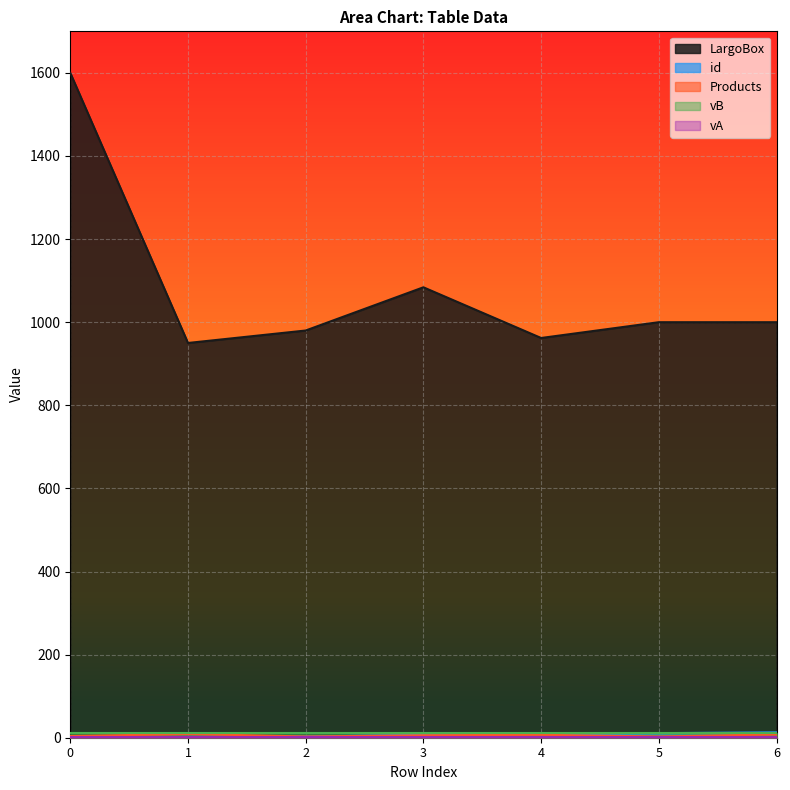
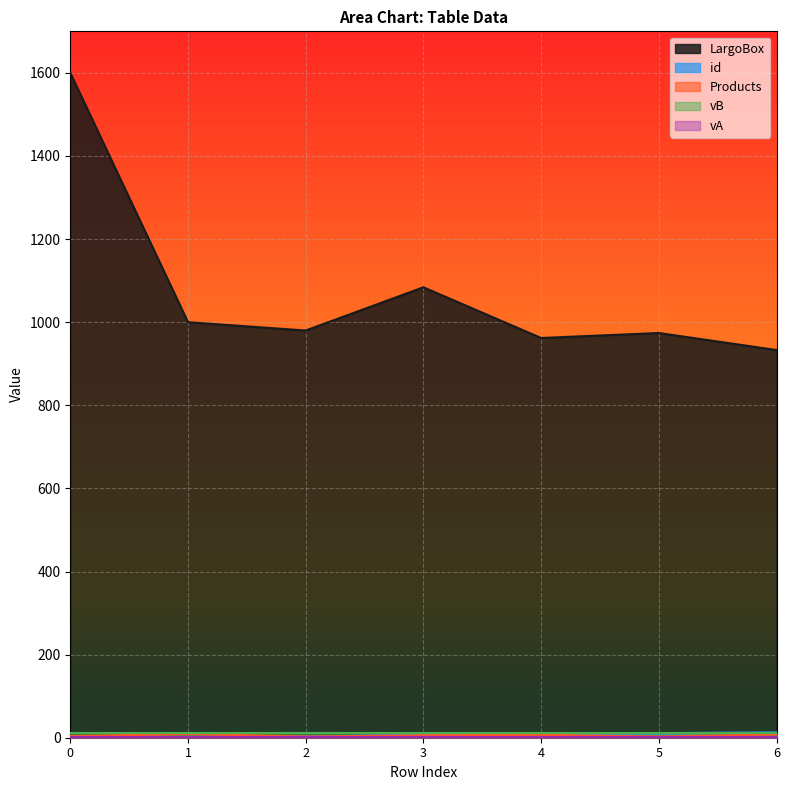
  {
    "LargoBox": {
      "0": 1600,
-     "1": 950,
+     "1": 1000,
      "2": 980,
      "3": 1080,
      "4": 960,
-     "5": 1000,
-     "6": 1000
+     "5": 970,
+     "6": 930
    },
    "vB": {
      "0": 10,
      "2": 10
    },
    "vA": {
      "6": 0
    }
  }
